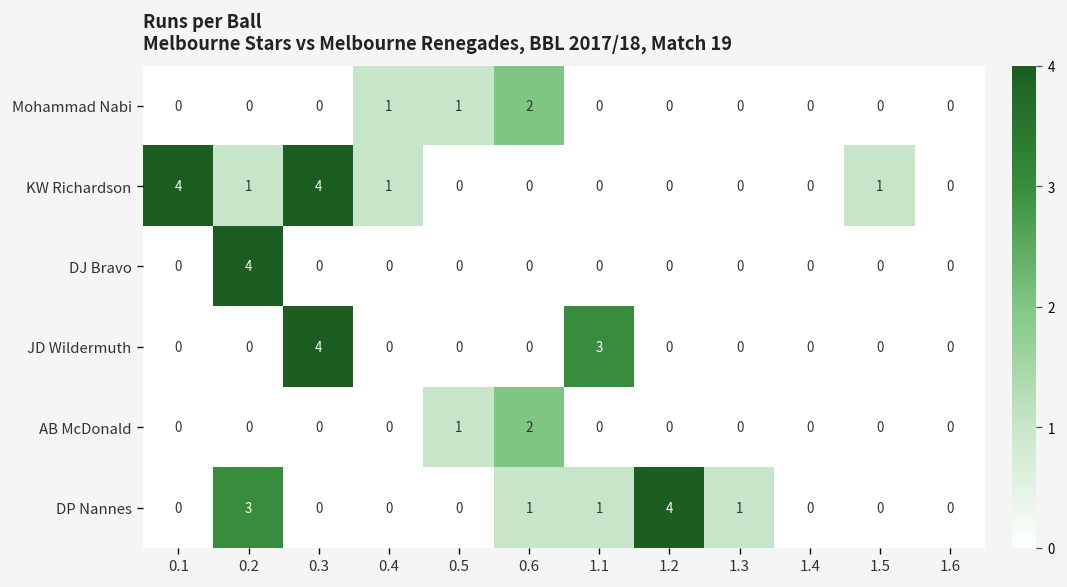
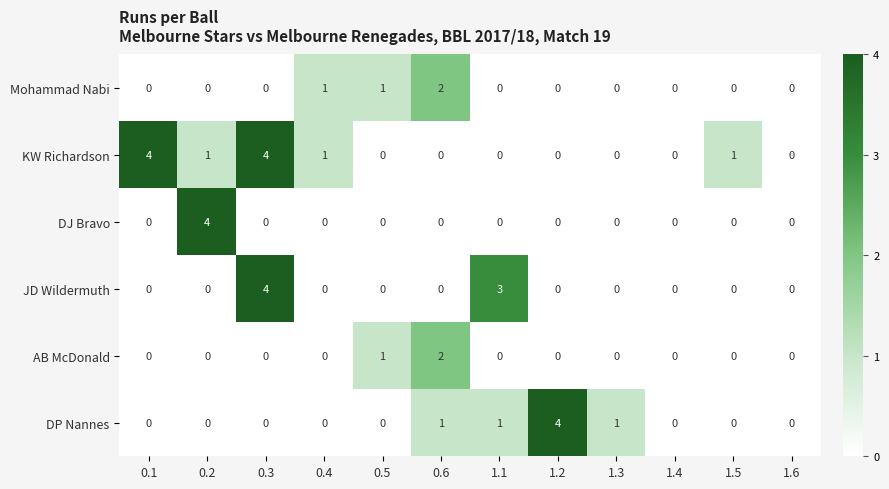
  {
    "Mohammad Nabi": {
      "0.1": 0,
      "0.2": 0,
      "0.3": 0,
      "0.4": 1,
      "0.5": 1,
      "0.6": 2,
      "1.1": 0,
      "1.2": 0,
      "1.3": 0,
      "1.4": 0,
      "1.5": 0,
      "1.6": 0
    },
    "KW Richardson": {
      "0.1": 4,
      "0.2": 1,
      "0.3": 4,
      "0.4": 1,
      "0.5": 0,
      "0.6": 0,
      "1.1": 0,
      "1.2": 0,
      "1.3": 0,
      "1.4": 0,
      "1.5": 1,
      "1.6": 0
    },
    "DJ Bravo": {
      "0.1": 0,
      "0.2": 4,
      "0.3": 0,
      "0.4": 0,
      "0.5": 0,
      "0.6": 0,
      "1.1": 0,
      "1.2": 0,
      "1.3": 0,
      "1.4": 0,
      "1.5": 0,
      "1.6": 0
    },
    "JD Wildermuth": {
      "0.1": 0,
      "0.2": 0,
      "0.3": 4,
      "0.4": 0,
      "0.5": 0,
      "0.6": 0,
      "1.1": 3,
      "1.2": 0,
      "1.3": 0,
      "1.4": 0,
      "1.5": 0,
      "1.6": 0
    },
    "AB McDonald": {
      "0.1": 0,
      "0.2": 0,
      "0.3": 0,
      "0.4": 0,
      "0.5": 1,
      "0.6": 2,
      "1.1": 0,
      "1.2": 0,
      "1.3": 0,
      "1.4": 0,
      "1.5": 0,
      "1.6": 0
    },
    "DP Nannes": {
      "0.1": 0,
-     "0.2": 3,
+     "0.2": 0,
      "0.3": 0,
      "0.4": 0,
      "0.5": 0,
      "0.6": 1,
      "1.1": 1,
      "1.2": 4,
      "1.3": 1,
      "1.4": 0,
      "1.5": 0,
      "1.6": 0
    }
  }
